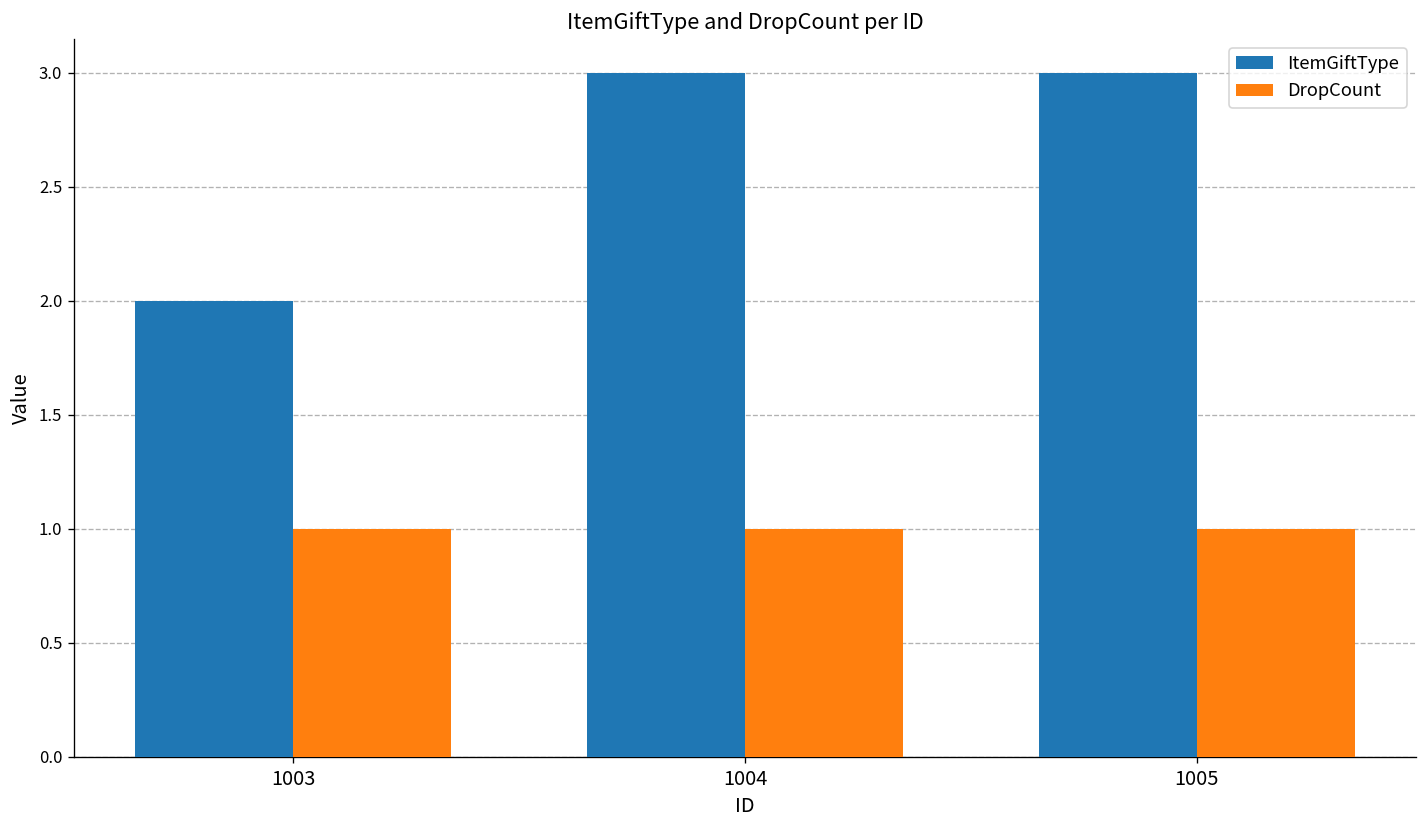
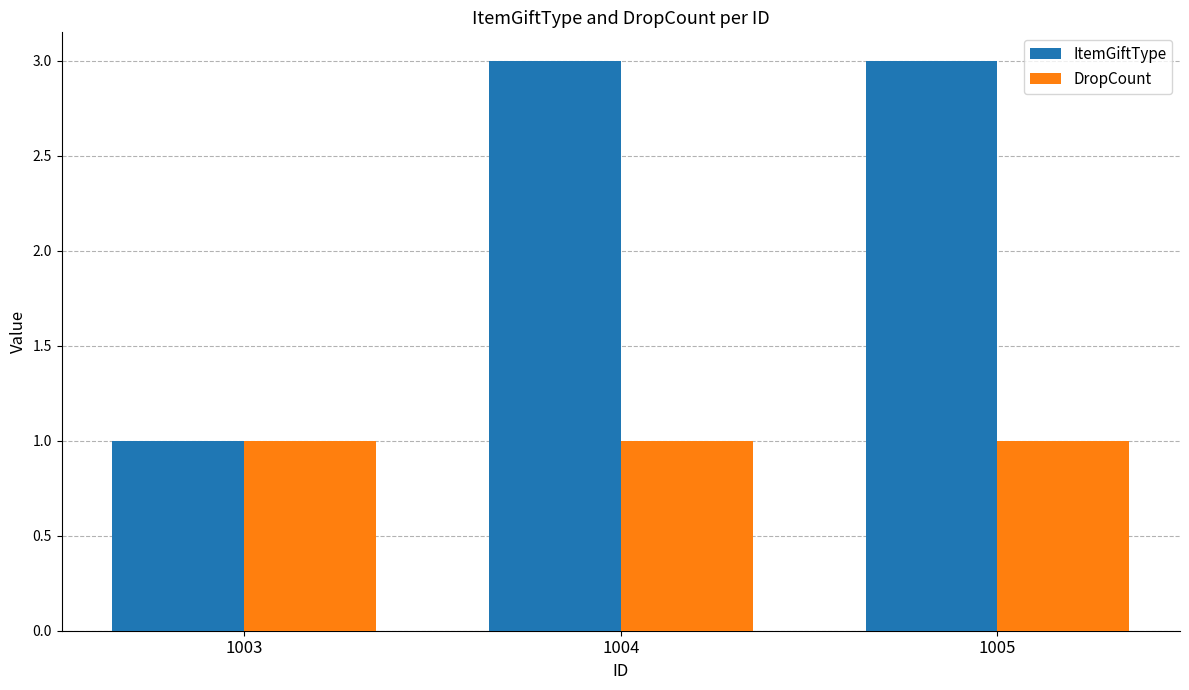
  {
    "ItemGiftType": {
-     "1003": 2,
+     "1003": 1,
      "1004": 3,
      "1005": 3
    },
    "DropCount": {
      "1003": 1,
      "1004": 1,
      "1005": 1
    }
  }
